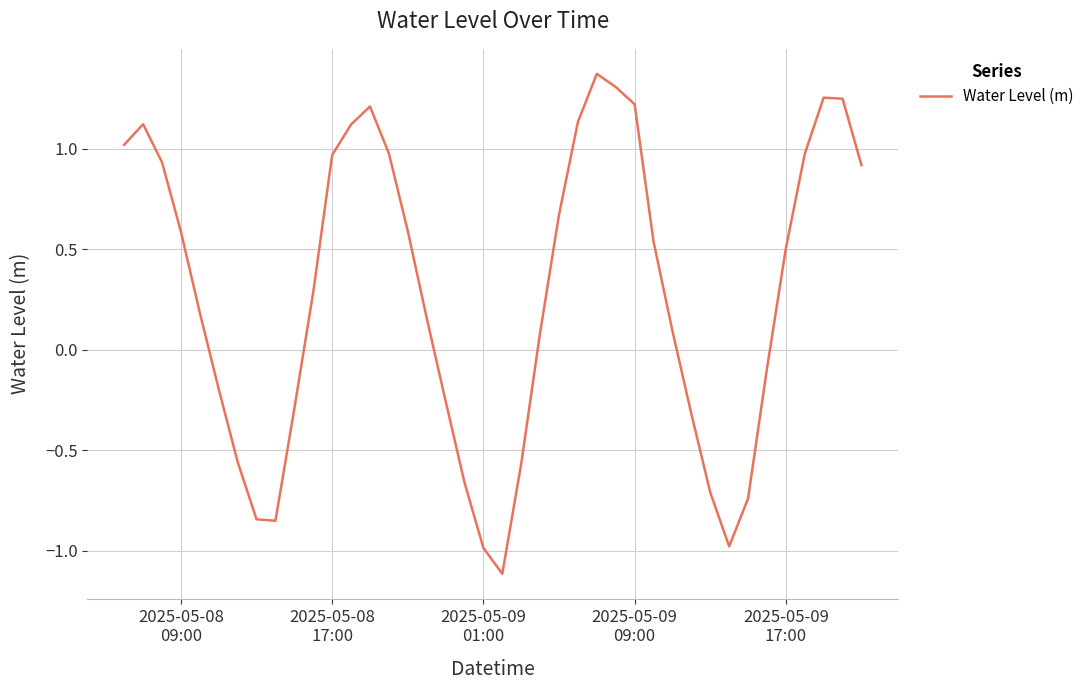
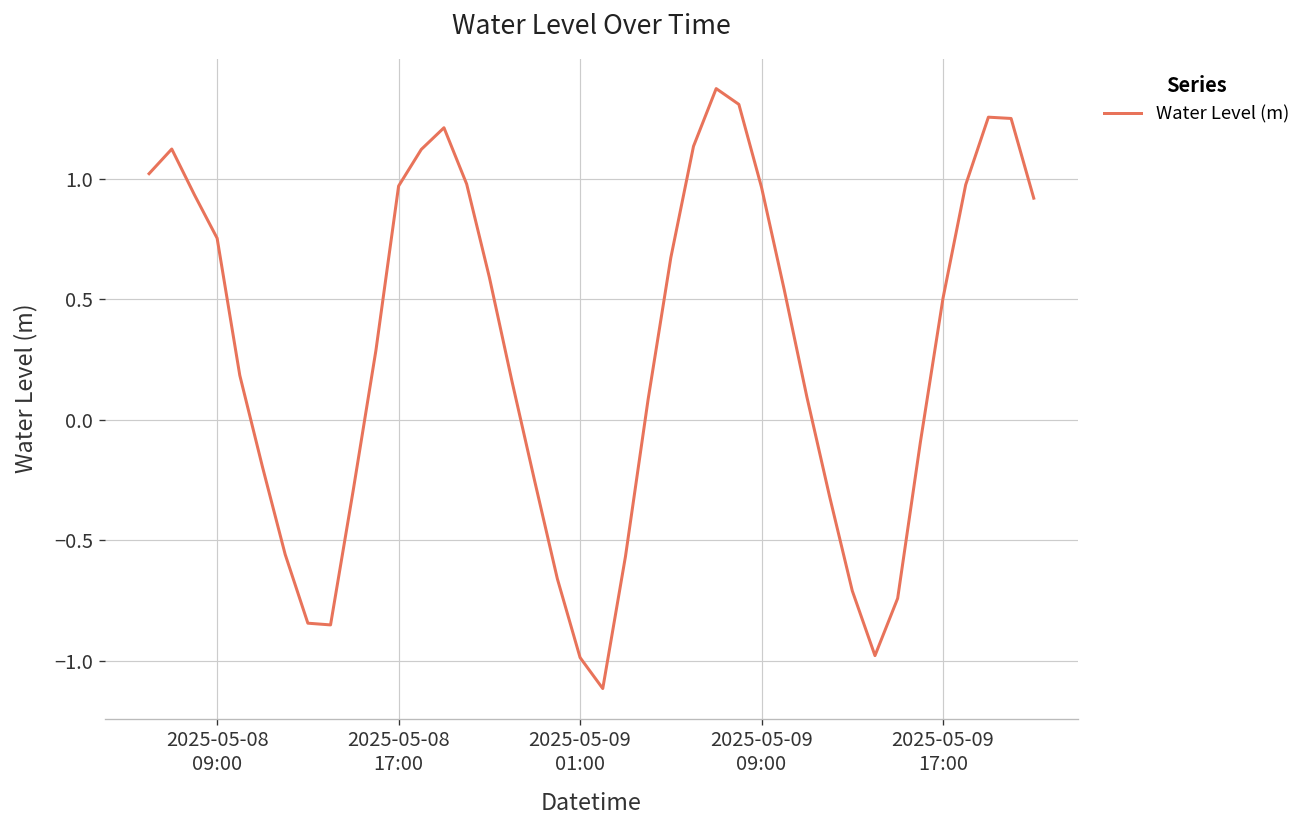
  {
-   "2025-05-08 09:00": 0.59,
+   "2025-05-08 09:00": 0.75,
    "2025-05-08 17:00": 0.97,
    "2025-05-09 01:00": -0.99,
-   "2025-05-09 09:00": 1.22,
+   "2025-05-09 09:00": 0.96,
    "2025-05-09 17:00": 0.50
  }
